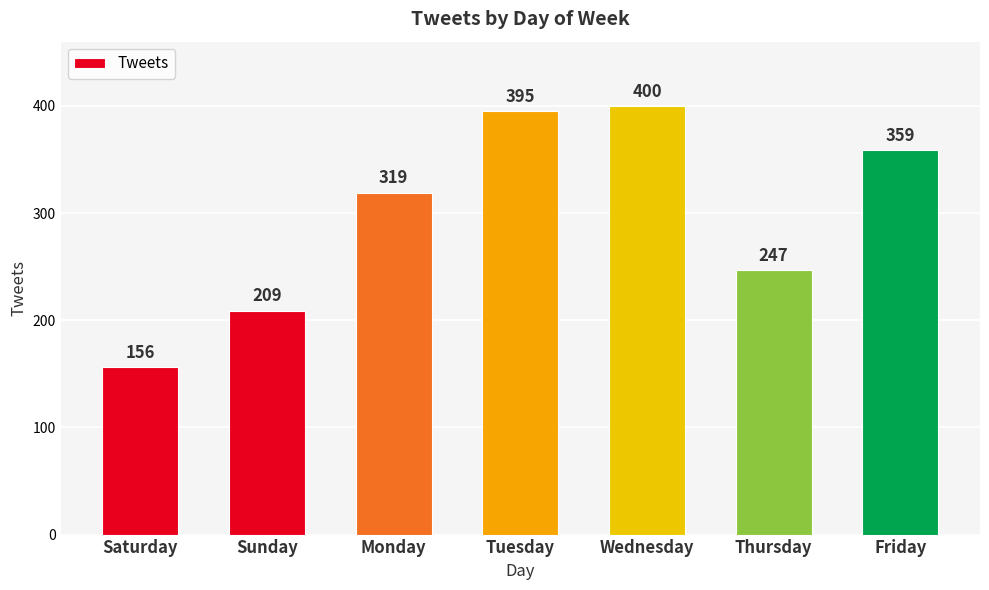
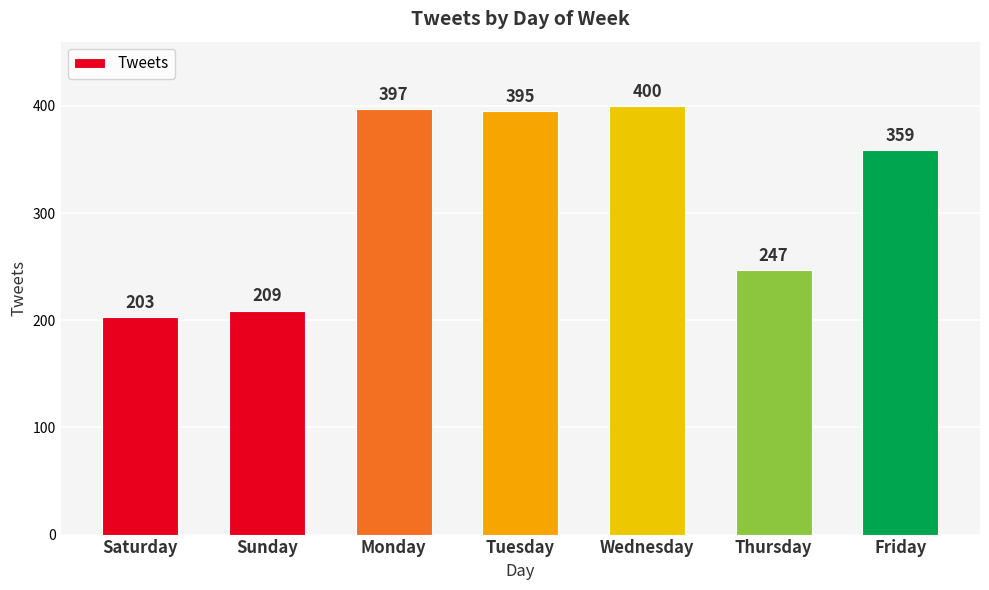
  {
-   "Saturday": 156,
+   "Saturday": 203,
    "Sunday": 209,
-   "Monday": 319,
+   "Monday": 397,
    "Tuesday": 395,
    "Wednesday": 400,
    "Thursday": 247,
    "Friday": 359
  }
